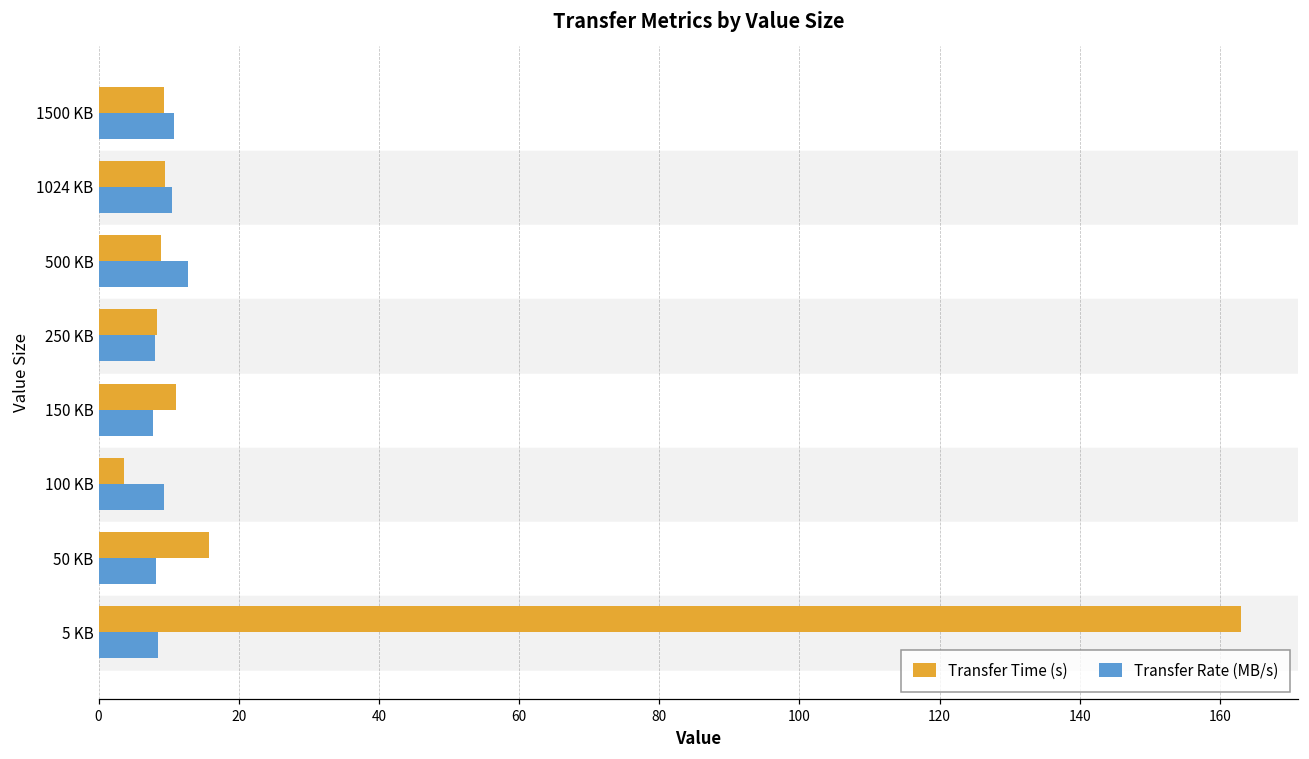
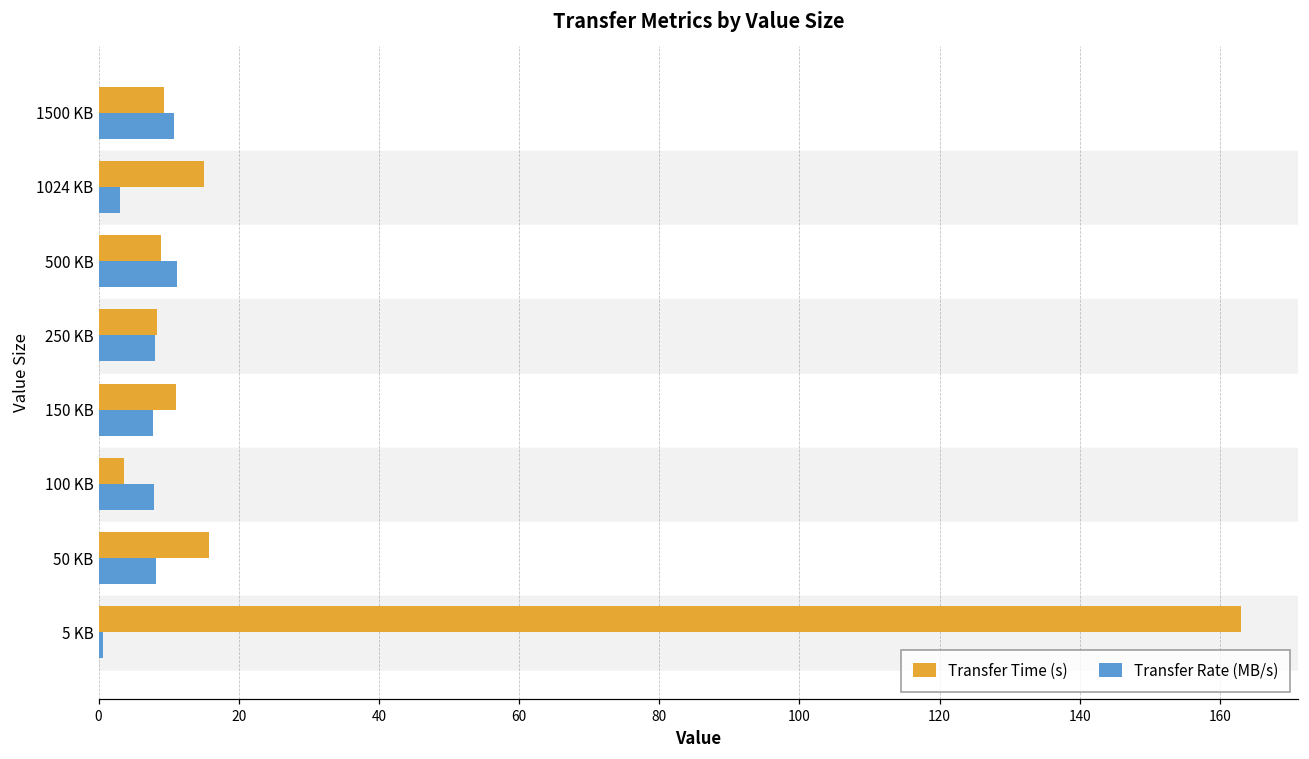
  {
    "Transfer Time (s)": {
      "1500 KB": 9,
-     "1024 KB": 10,
+     "1024 KB": 15,
      "500 KB": 9,
      "250 KB": 8,
      "150 KB": 11,
      "100 KB": 4,
      "50 KB": 16,
      "5 KB": 163
    },
    "Transfer Rate (MB/s)": {
      "1500 KB": 11,
-     "1024 KB": 11,
-     "500 KB": 13,
+     "1024 KB": 3,
+     "500 KB": 11,
      "250 KB": 8,
      "150 KB": 8,
-     "100 KB": 9,
+     "100 KB": 8,
      "50 KB": 8,
-     "5 KB": 8
+     "5 KB": 1
    }
  }
